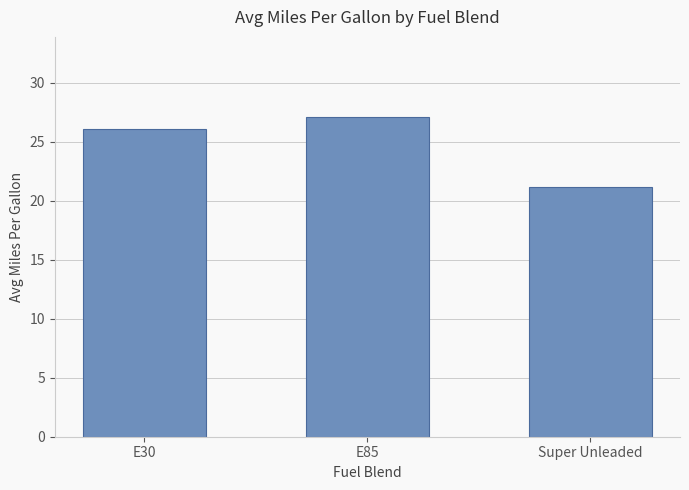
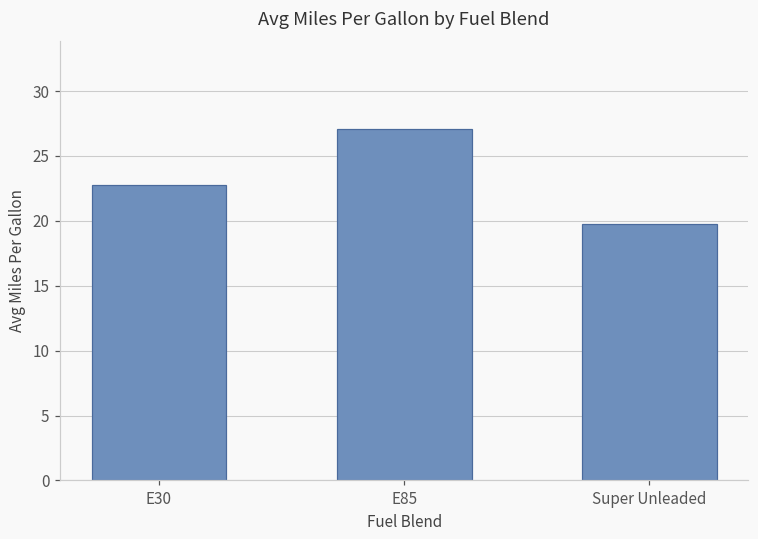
  {
-   "E30": 26.1,
+   "E30": 22.8,
    "E85": 27.1,
-   "Super Unleaded": 21.2
+   "Super Unleaded": 19.8
  }
